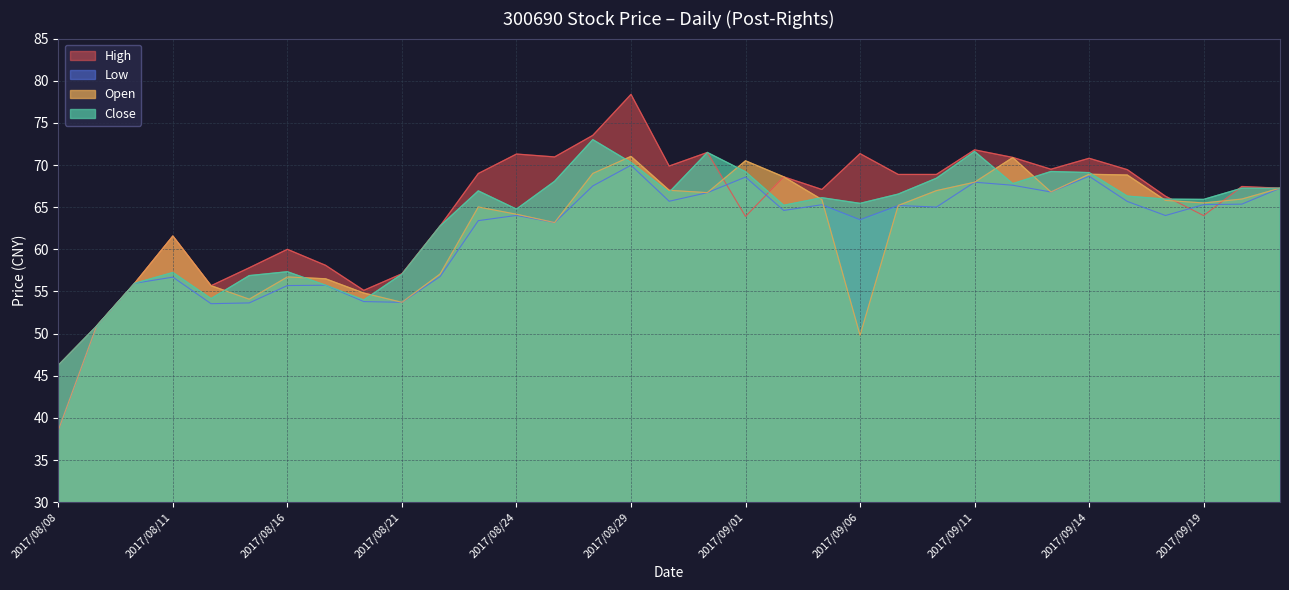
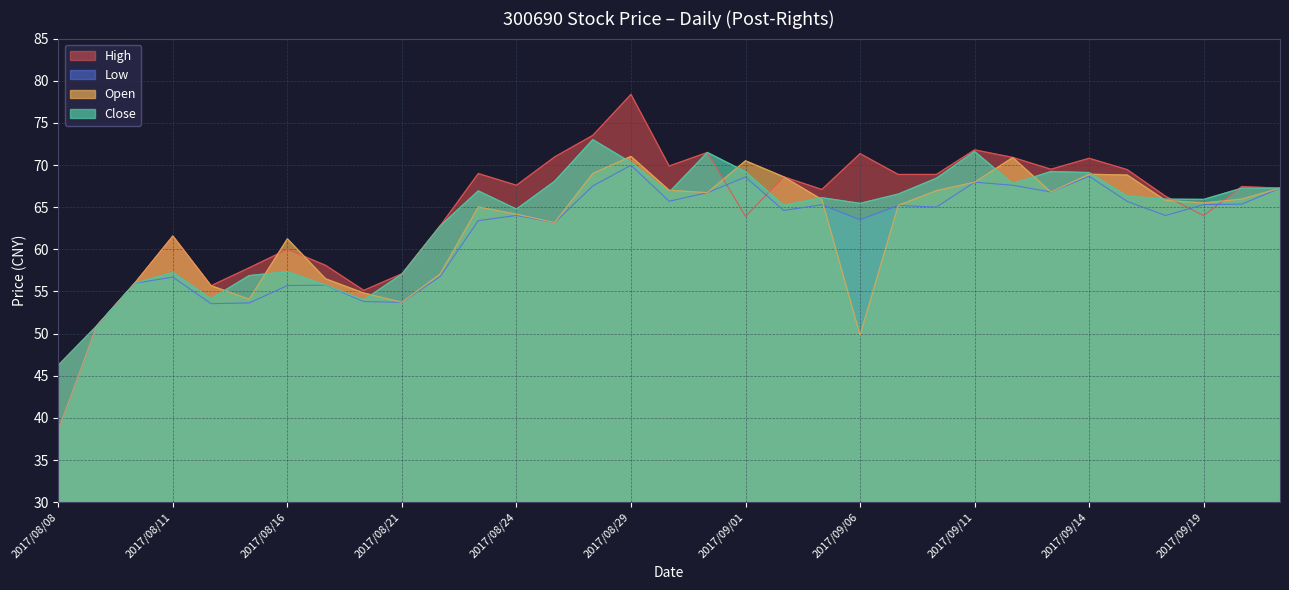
  {
    "High": {
      "2017/08/16": 60,
-     "2017/08/24": 71,
+     "2017/08/24": 68,
      "2017/08/29": 78,
      "2017/09/01": 64,
      "2017/09/06": 71,
      "2017/09/14": 71,
      "2017/09/19": 64
    },
    "Low": {
      "2017/08/11": 57,
      "2017/08/16": 56,
      "2017/08/29": 70,
      "2017/09/01": 69,
      "2017/09/06": 64
    },
    "Open": {
-     "2017/08/16": 57,
+     "2017/08/16": 61,
      "2017/08/29": 71,
      "2017/09/01": 71,
      "2017/09/06": 50
    },
    "Close": {
      "2017/08/11": 57,
      "2017/08/16": 57,
      "2017/08/24": 65,
      "2017/08/29": 70,
      "2017/09/01": 69,
      "2017/09/06": 65,
      "2017/09/19": 66
    }
  }
